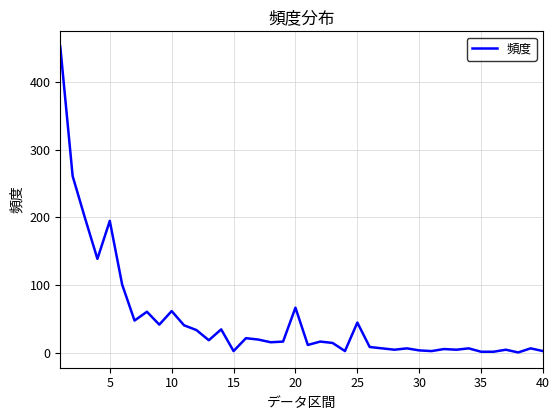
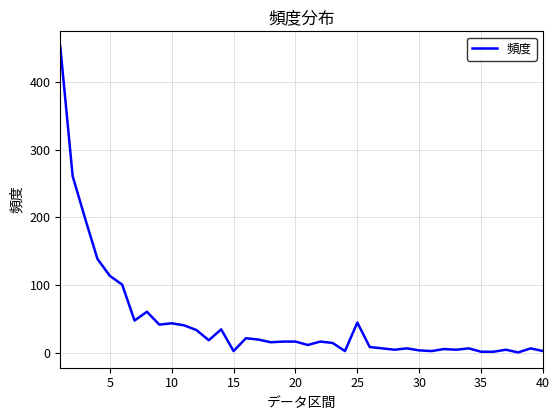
  {
-   "5": 200,
-   "10": 60,
+   "5": 110,
+   "10": 40,
    "15": 0,
-   "20": 70,
+   "20": 20,
    "25": 50,
    "30": 0,
    "35": 0,
    "40": 0
  }
